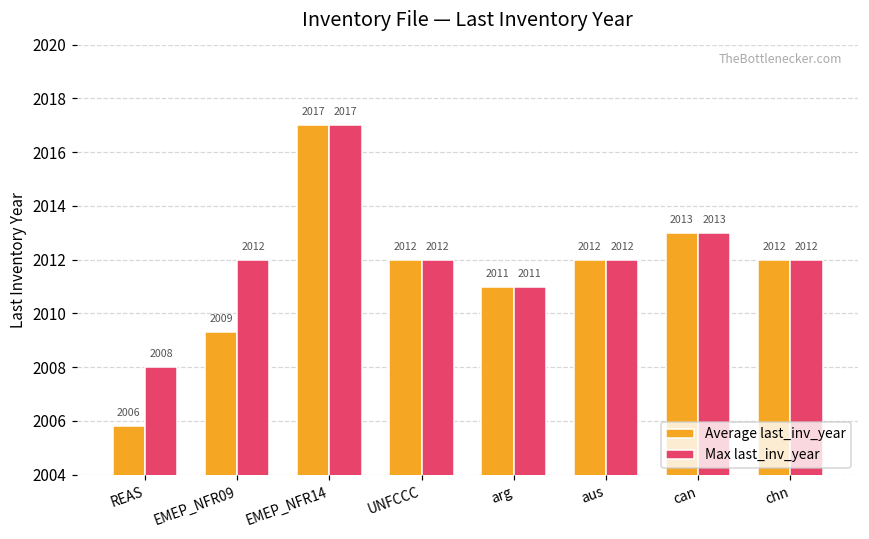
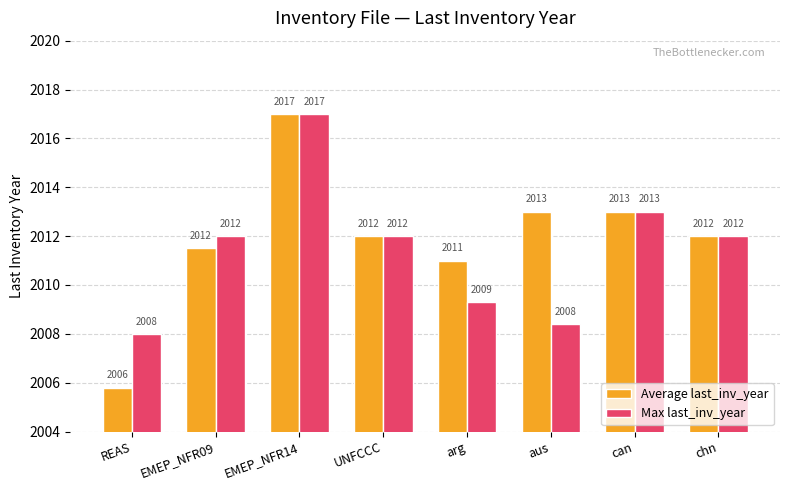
  {
    "Average last_inv_year": {
      "REAS": 2006,
-     "EMEP_NFR09": 2009,
+     "EMEP_NFR09": 2012,
      "EMEP_NFR14": 2017,
      "UNFCCC": 2012,
      "arg": 2011,
-     "aus": 2012,
+     "aus": 2013,
      "can": 2013,
      "chn": 2012
    },
    "Max last_inv_year": {
      "REAS": 2008,
      "EMEP_NFR09": 2012,
      "EMEP_NFR14": 2017,
      "UNFCCC": 2012,
-     "arg": 2011,
-     "aus": 2012,
+     "arg": 2009,
+     "aus": 2008,
      "can": 2013,
      "chn": 2012
    }
  }
